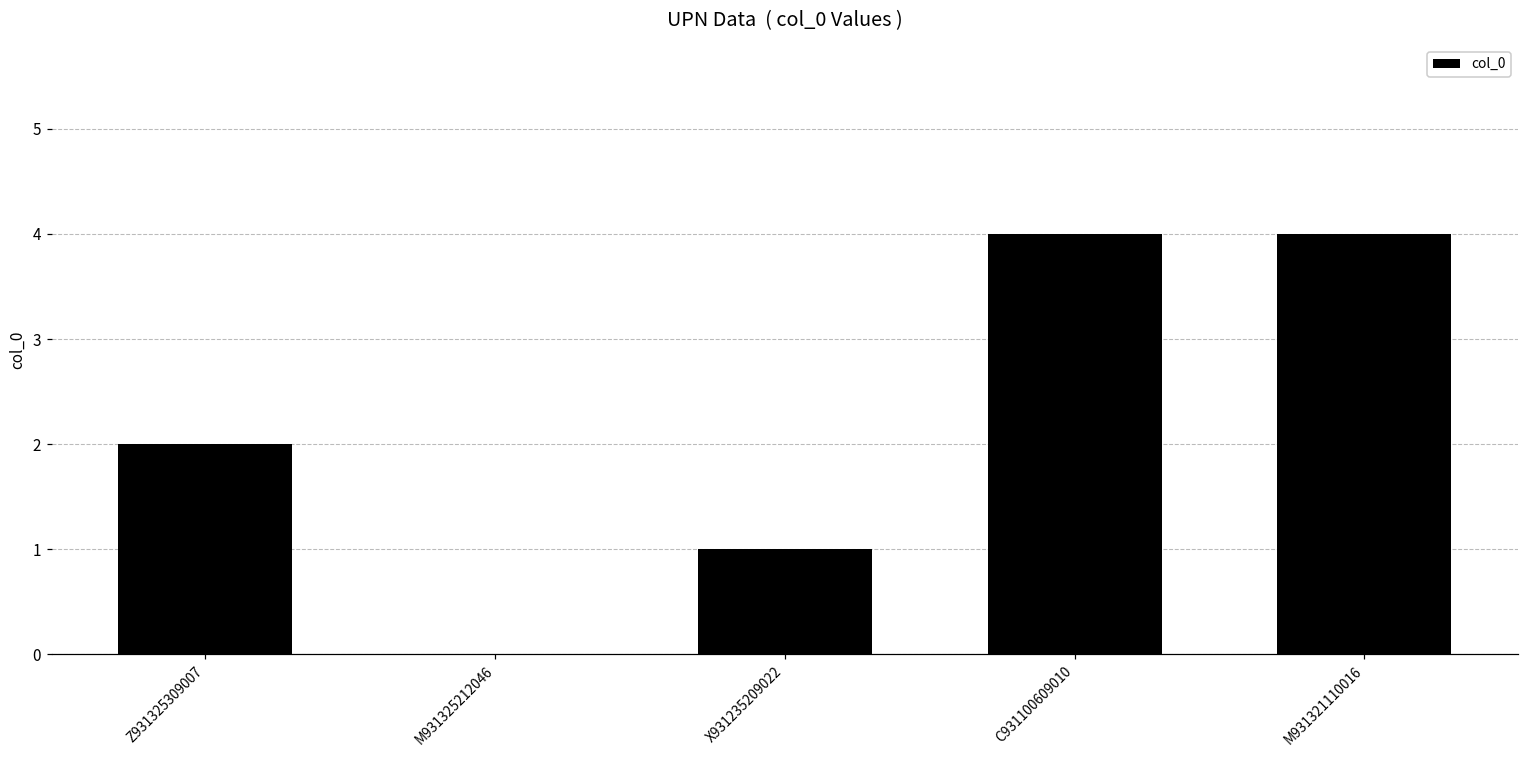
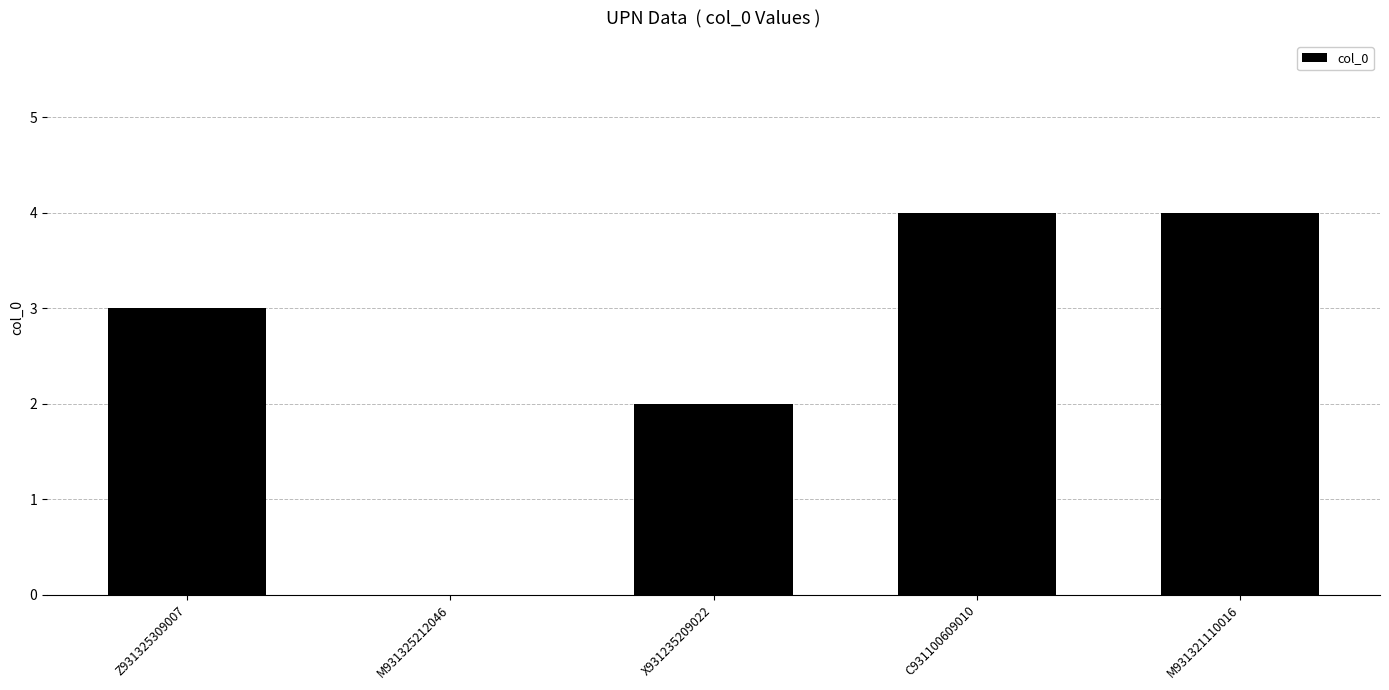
  {
-   "Z931325309007": 2,
+   "Z931325309007": 3,
    "M931325212046": 0,
-   "X931235209022": 1,
+   "X931235209022": 2,
    "C931100609010": 4,
    "M931321110016": 4
  }
